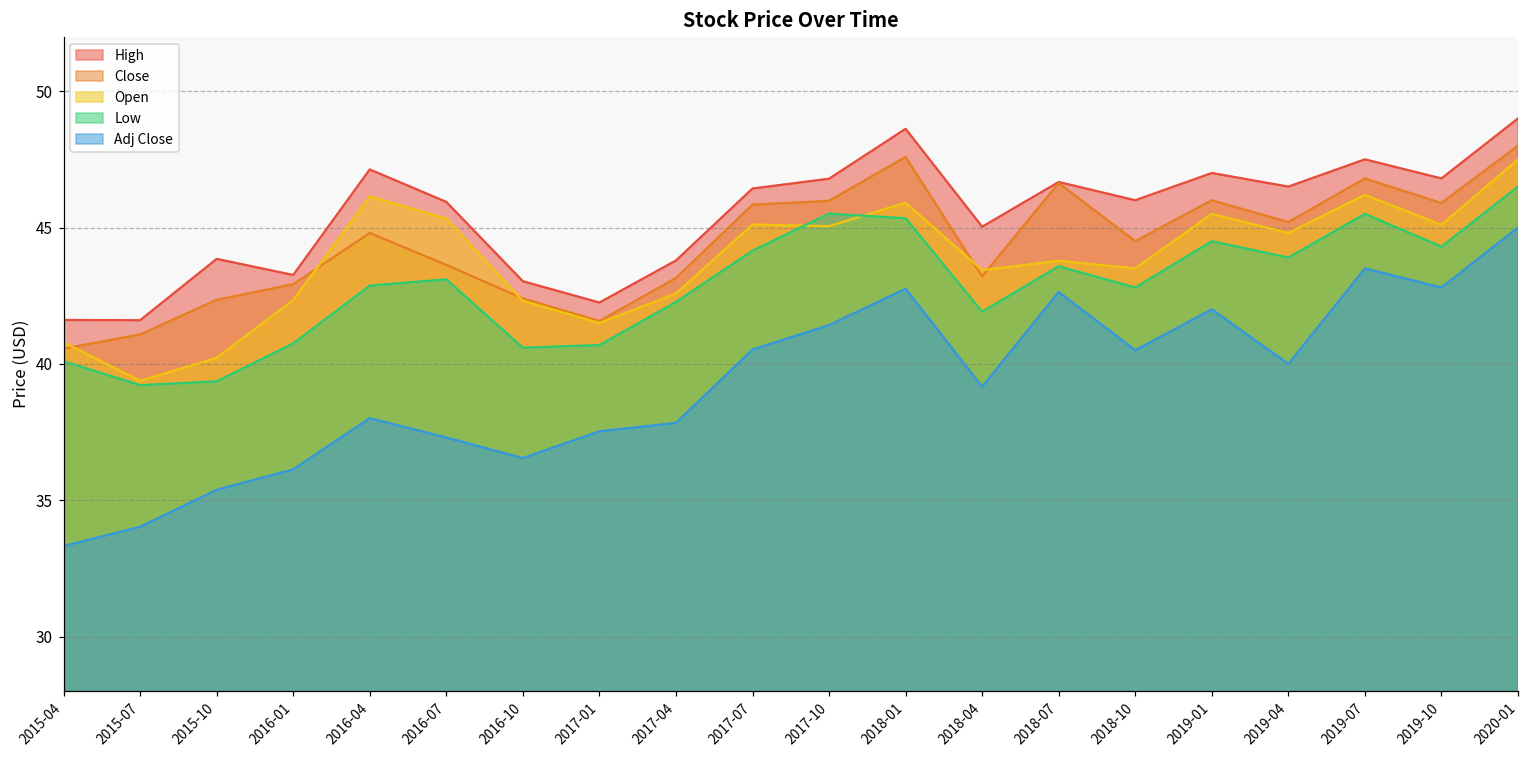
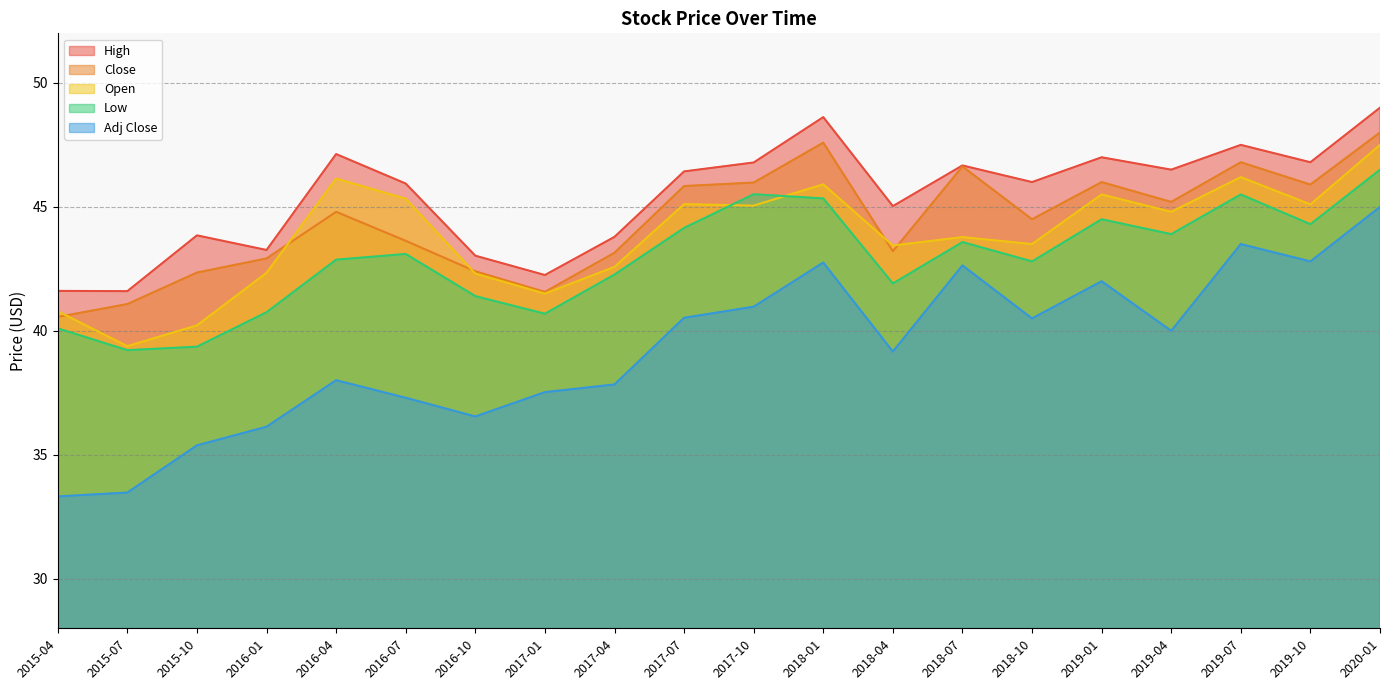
  {
    "Low": {
      "2015-04": 40.1,
      "2015-07": 39.2,
      "2015-10": 39.4,
      "2016-01": 40.8,
      "2016-04": 42.9,
      "2016-07": 43.1,
-     "2016-10": 40.6,
+     "2016-10": 41.4,
      "2017-01": 40.7,
      "2017-04": 42.3,
      "2017-07": 44.2,
      "2017-10": 45.5,
      "2018-01": 45.3,
      "2018-04": 41.9,
      "2018-07": 43.6,
      "2018-10": 42.8,
      "2019-01": 44.5,
      "2019-04": 43.9,
      "2019-07": 45.5,
      "2019-10": 44.3,
      "2020-01": 46.5
    },
    "Adj Close": {
      "2015-04": 33.3,
-     "2015-07": 34.0,
+     "2015-07": 33.5,
      "2015-10": 35.4,
      "2016-01": 36.1,
      "2016-04": 38.0,
      "2016-07": 37.3,
      "2016-10": 36.5,
      "2017-01": 37.5,
      "2017-04": 37.8,
      "2017-07": 40.5,
-     "2017-10": 41.4,
+     "2017-10": 41.0,
      "2018-01": 42.8,
      "2018-04": 39.2,
      "2018-07": 42.6,
      "2018-10": 40.5,
      "2019-01": 42.0,
      "2019-04": 40.0,
      "2019-07": 43.5,
      "2019-10": 42.8,
      "2020-01": 45.0
    }
  }
